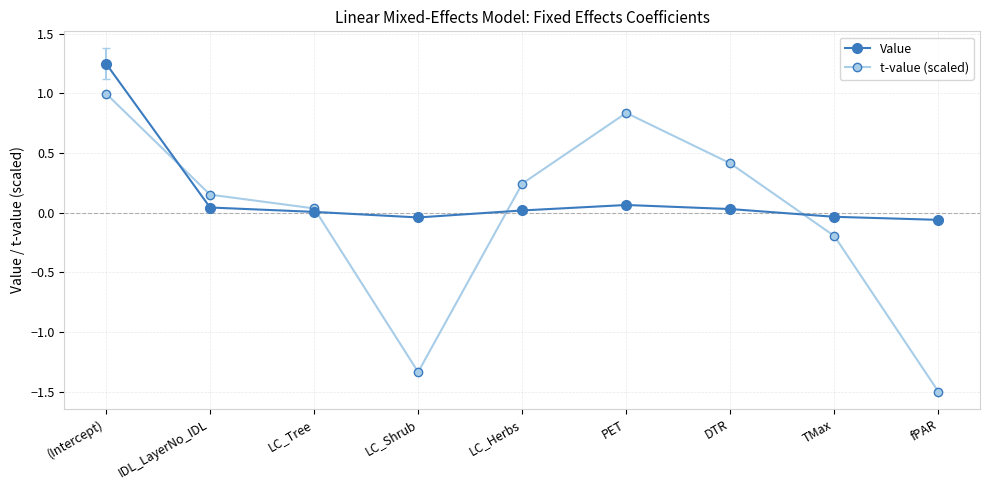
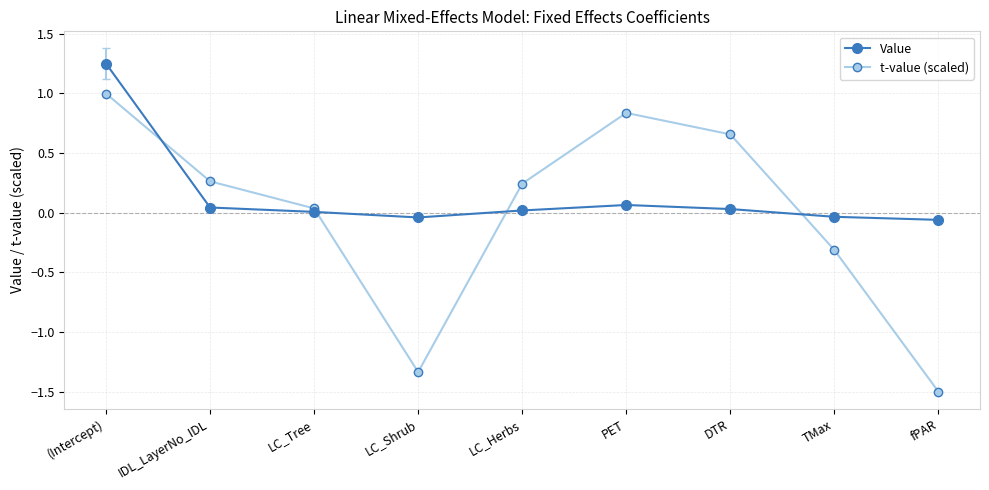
  {
    "t-value (scaled)": {
      "(Intercept)": 1.00,
-     "IDL_LayerNo_IDL": 0.15,
+     "IDL_LayerNo_IDL": 0.26,
      "LC_Shrub": -1.34,
      "LC_Herbs": 0.24,
      "PET": 0.84,
-     "DTR": 0.41,
-     "TMax": -0.20,
+     "DTR": 0.66,
+     "TMax": -0.31,
      "fPAR": -1.50
    }
  }
